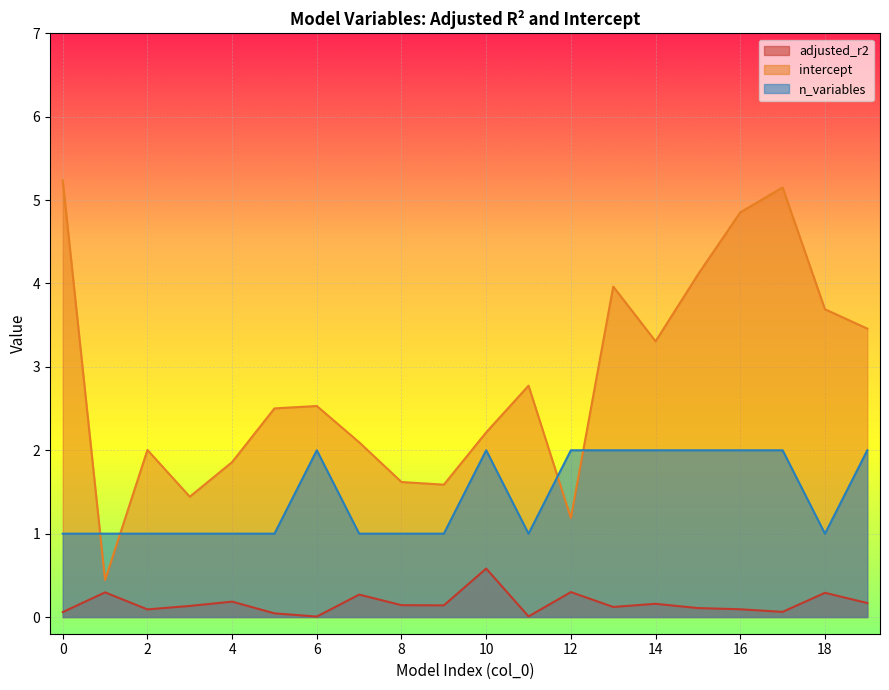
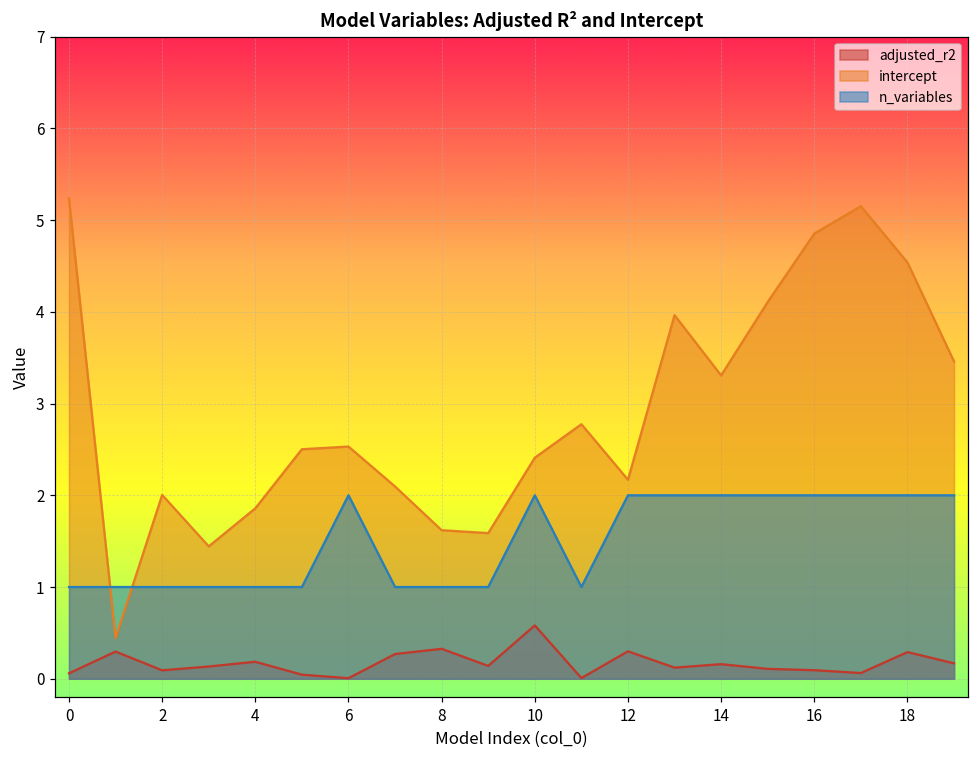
  {
    "adjusted_r2": {
      "0": 0.1,
      "2": 0.1,
      "4": 0.2,
      "6": 0.0,
-     "8": 0.1,
+     "8": 0.3,
      "10": 0.6,
      "12": 0.3,
      "14": 0.2,
      "16": 0.1,
      "18": 0.3
    },
    "intercept": {
      "0": 5.2,
      "2": 2.0,
      "4": 1.9,
      "6": 2.5,
      "8": 1.6,
-     "10": 2.2,
-     "12": 1.2,
+     "10": 2.4,
+     "12": 2.2,
      "14": 3.3,
      "16": 4.9,
-     "18": 3.7
+     "18": 4.5
    },
    "n_variables": {
      "0": 1,
      "2": 1,
      "4": 1,
      "6": 2,
      "8": 1,
      "10": 2,
      "12": 2,
      "14": 2,
      "16": 2,
-     "18": 1
+     "18": 2
    }
  }
